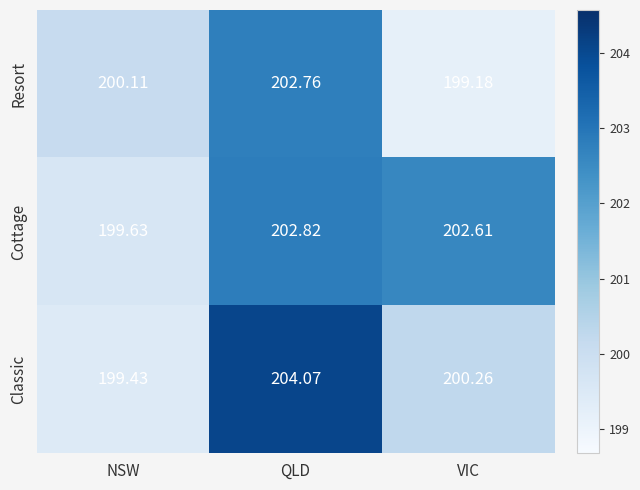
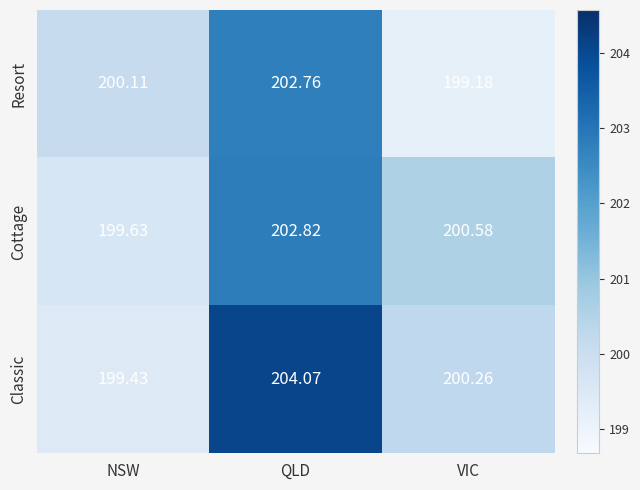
  {
    "Resort": {
      "NSW": 200.11,
      "QLD": 202.76
    },
    "Cottage": {
      "QLD": 202.82,
-     "VIC": 202.61
+     "VIC": 200.58
    },
    "Classic": {
      "QLD": 204.07,
      "VIC": 200.26
    }
  }
